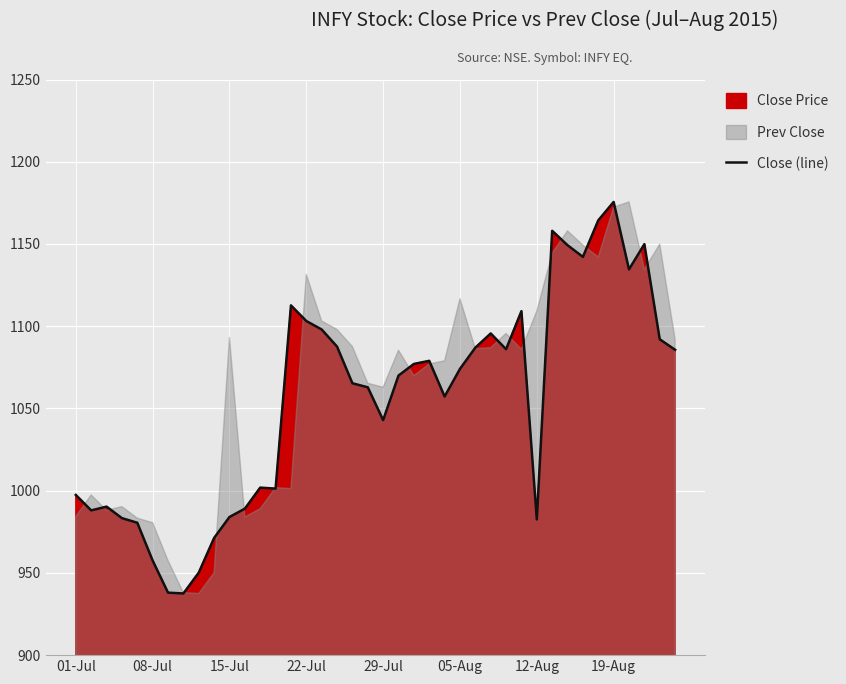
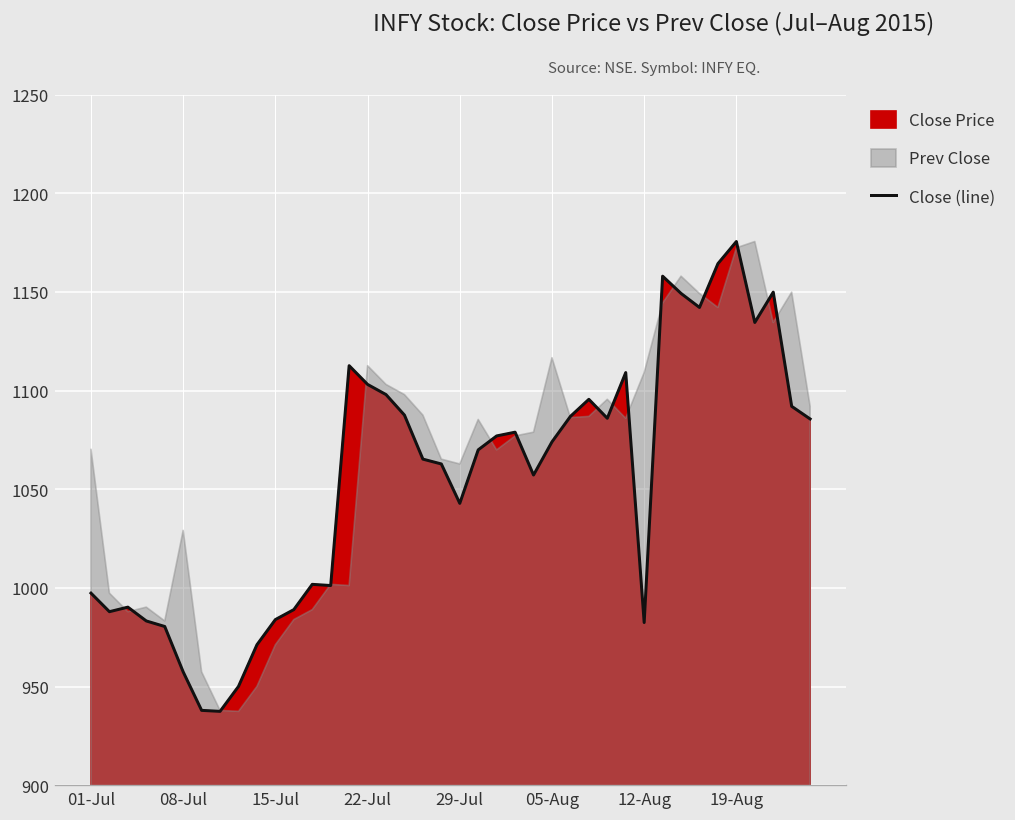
  {
    "Close Price": {
      "01-Jul": 997,
      "08-Jul": 958,
      "15-Jul": 984,
      "22-Jul": 1103,
      "29-Jul": 1043,
      "05-Aug": 1074,
      "12-Aug": 983,
      "19-Aug": 1176
    },
    "Prev Close": {
-     "01-Jul": 984,
-     "08-Jul": 981,
-     "15-Jul": 1093,
-     "22-Jul": 1131,
+     "01-Jul": 1070,
+     "08-Jul": 1029,
+     "15-Jul": 971,
+     "22-Jul": 1113,
      "29-Jul": 1063,
      "05-Aug": 1117,
      "12-Aug": 1109,
      "19-Aug": 1172
    }
  }
